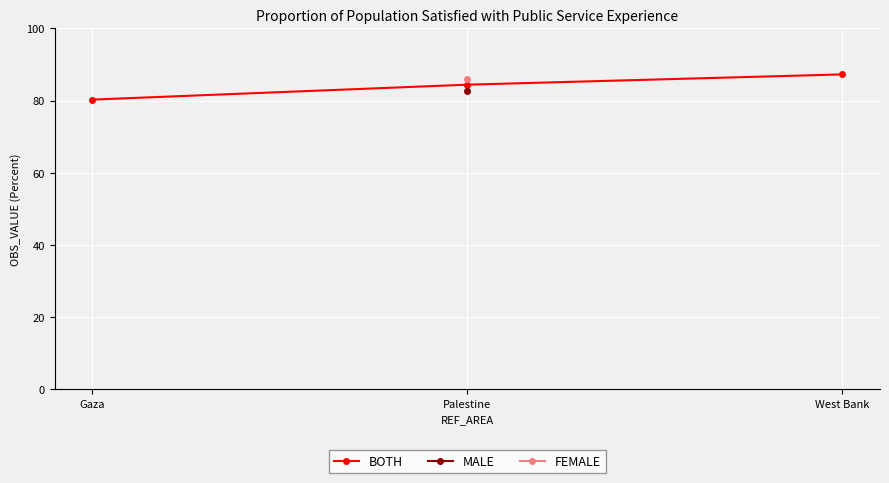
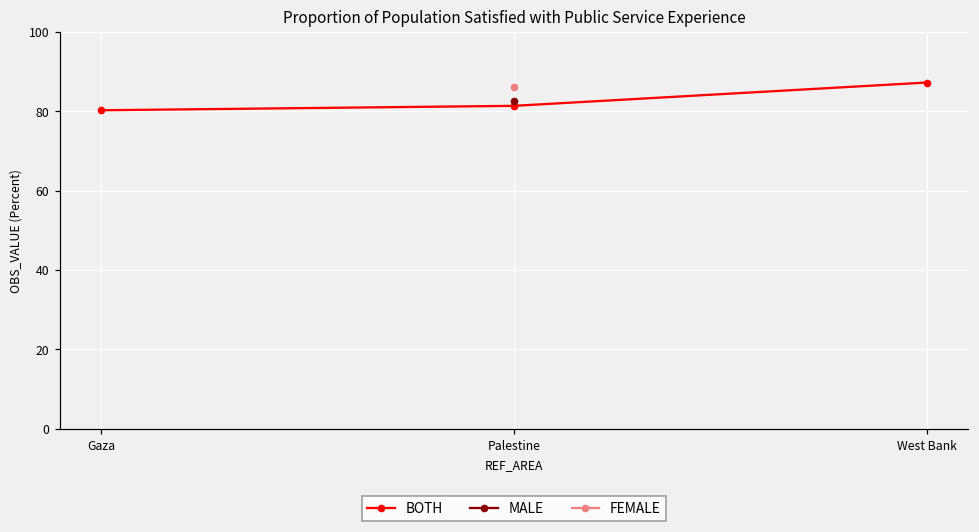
  {
    "BOTH": {
      "Gaza": 80,
-     "Palestine": 84,
+     "Palestine": 81,
      "West Bank": 87
    },
    "MALE": {
      "Palestine": 83
    },
    "FEMALE": {
      "Palestine": 86
    }
  }
